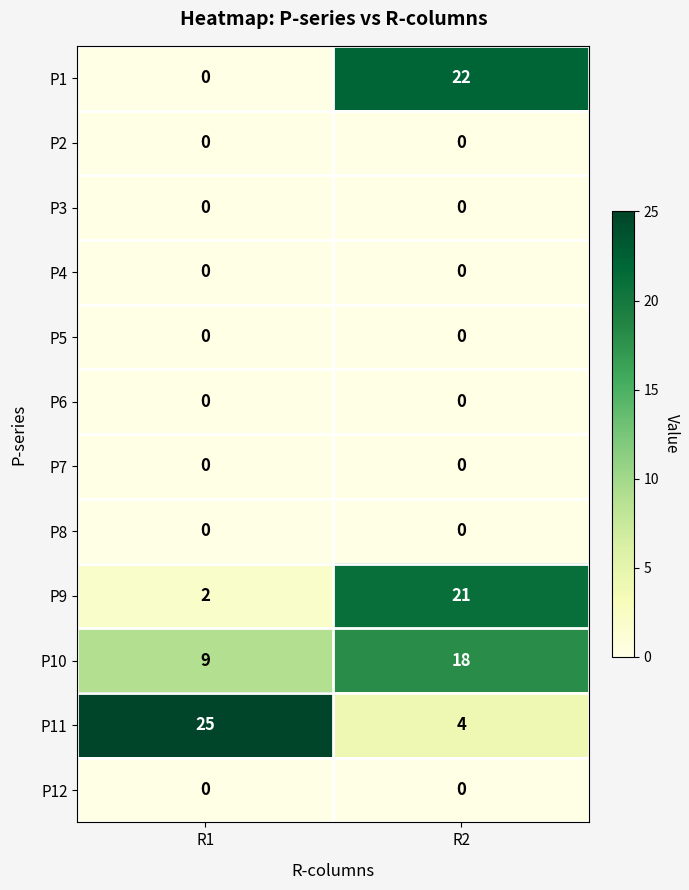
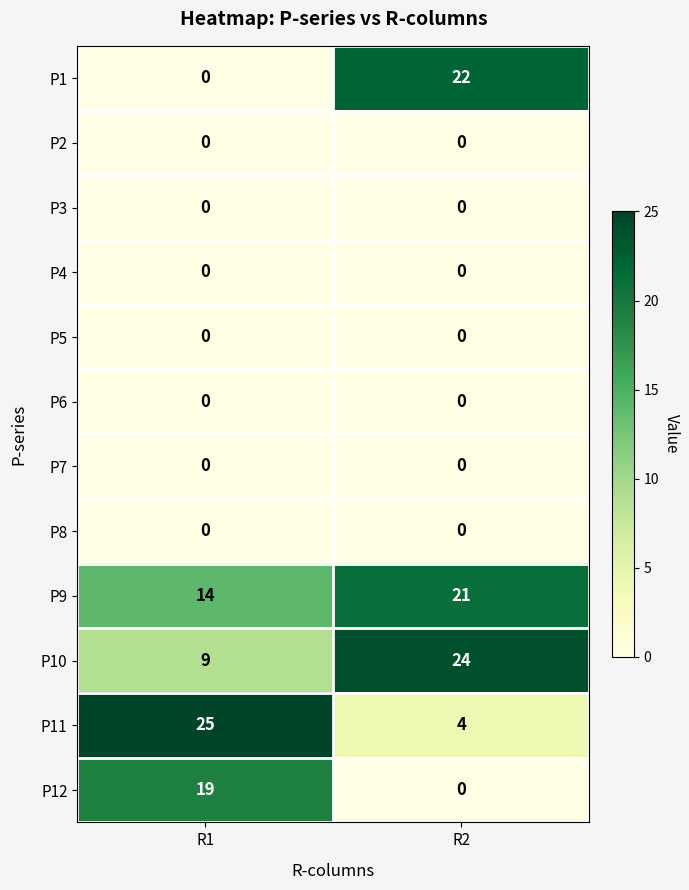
  {
    "P1": {
      "R1": 0,
      "R2": 22
    },
    "P2": {
      "R1": 0,
      "R2": 0
    },
    "P3": {
      "R1": 0,
      "R2": 0
    },
    "P4": {
      "R1": 0,
      "R2": 0
    },
    "P5": {
      "R1": 0,
      "R2": 0
    },
    "P6": {
      "R1": 0,
      "R2": 0
    },
    "P7": {
      "R1": 0,
      "R2": 0
    },
    "P8": {
      "R1": 0,
      "R2": 0
    },
    "P9": {
-     "R1": 2,
+     "R1": 14,
      "R2": 21
    },
    "P10": {
      "R1": 9,
-     "R2": 18
+     "R2": 24
    },
    "P11": {
      "R1": 25,
      "R2": 4
    },
    "P12": {
-     "R1": 0,
+     "R1": 19,
      "R2": 0
    }
  }
